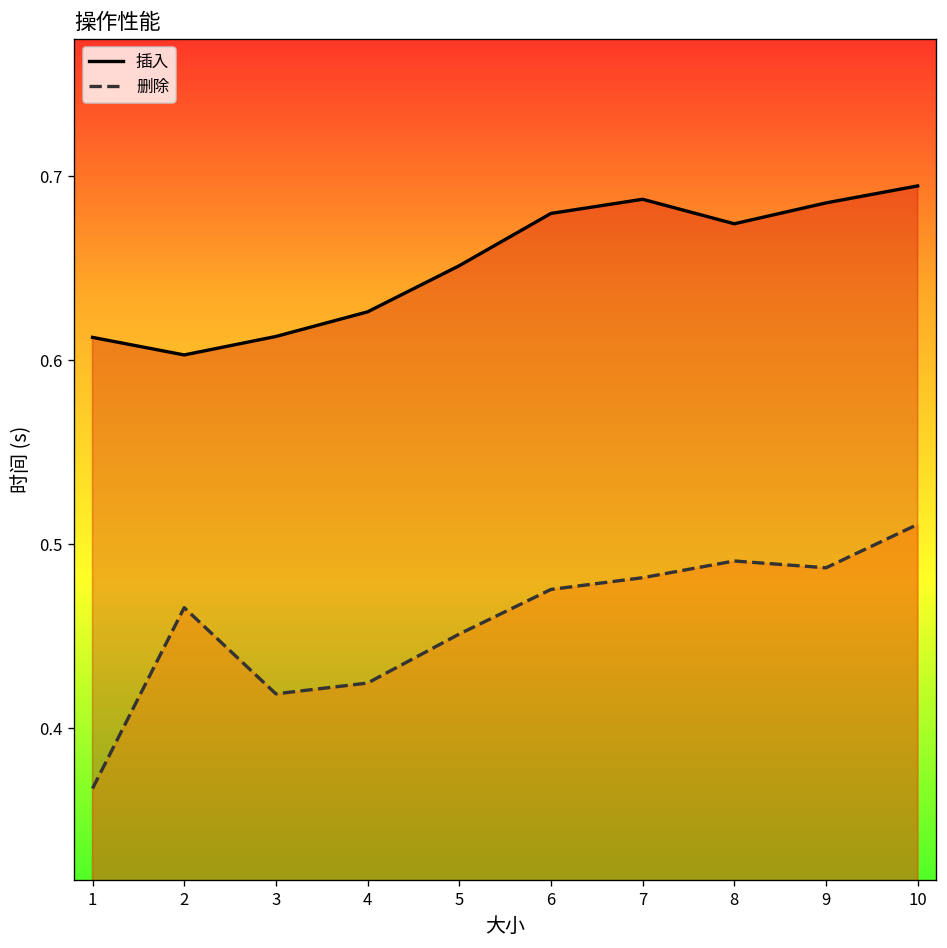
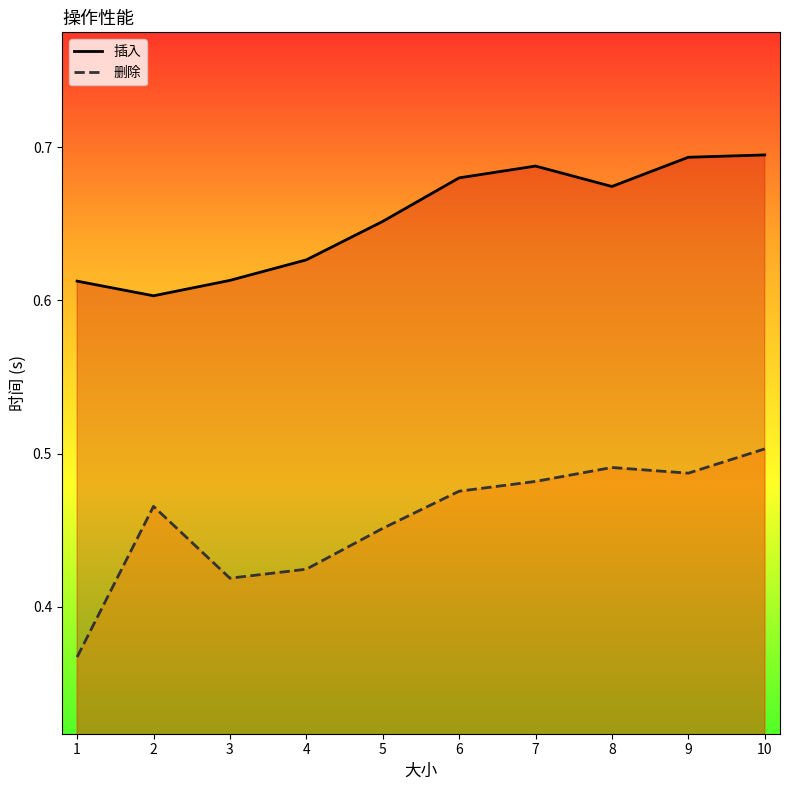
  {
    "插入": {
      "1": 0.613,
      "2": 0.603,
      "3": 0.613,
      "4": 0.626,
      "5": 0.651,
      "6": 0.680,
      "7": 0.688,
      "8": 0.674,
-     "9": 0.686,
+     "9": 0.693,
      "10": 0.695
    },
    "删除": {
      "1": 0.367,
      "2": 0.466,
      "3": 0.419,
      "4": 0.425,
      "5": 0.451,
      "6": 0.475,
      "7": 0.482,
      "8": 0.491,
      "9": 0.487,
-     "10": 0.511
+     "10": 0.503
    }
  }
